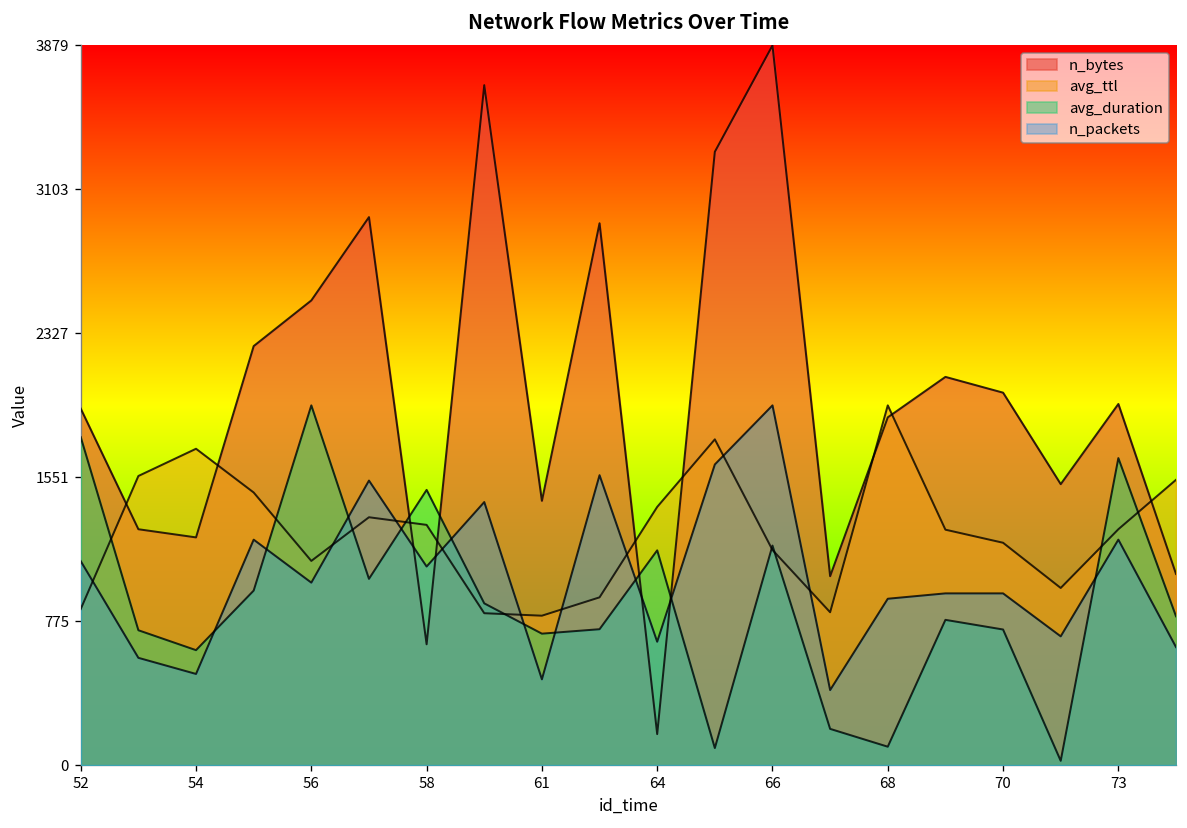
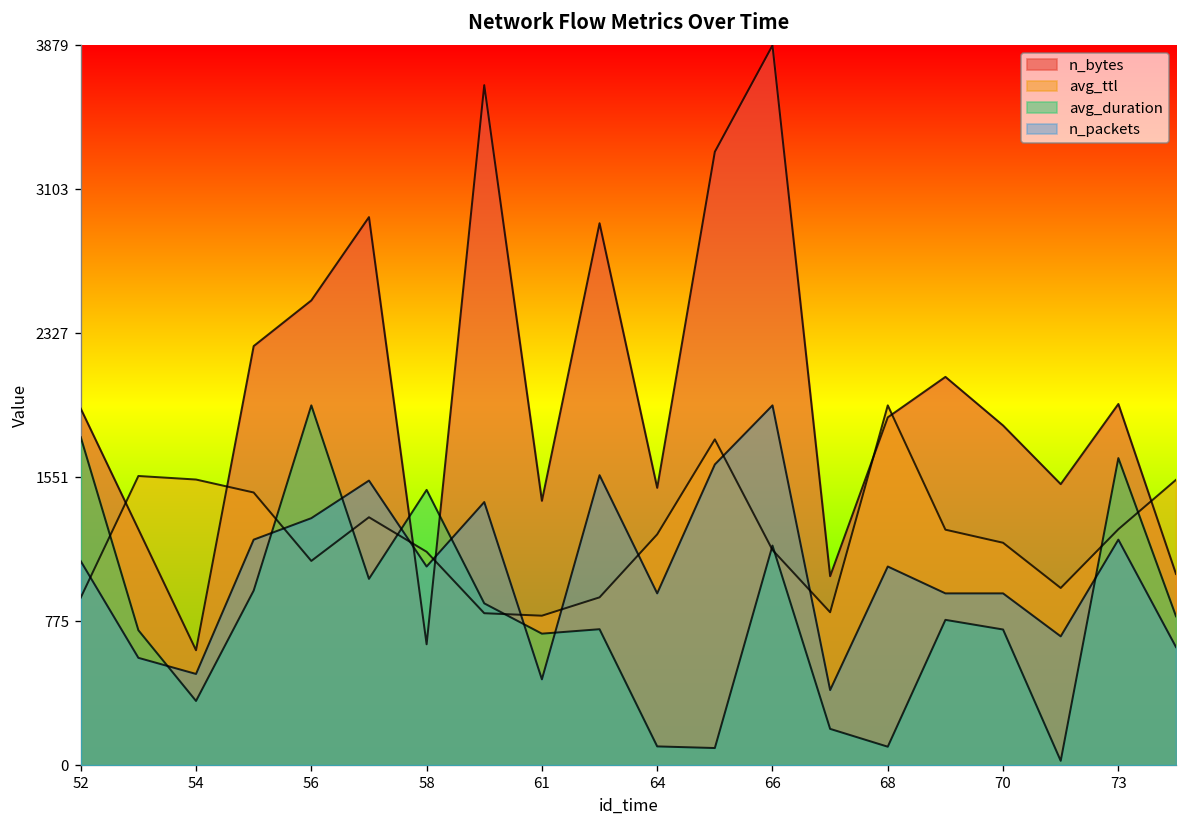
  {
    "n_bytes": {
      "52": 1920,
-     "54": 1230,
+     "54": 620,
      "56": 2510,
      "58": 650,
      "61": 1430,
-     "64": 170,
+     "64": 1500,
      "66": 3880,
      "68": 1880,
-     "70": 2010,
+     "70": 1830,
      "73": 1950
    },
    "avg_ttl": {
-     "52": 840,
-     "54": 1710,
+     "52": 900,
+     "54": 1540,
      "56": 1100,
-     "58": 1300,
+     "58": 1150,
      "61": 810,
-     "64": 1390,
+     "64": 1240,
      "66": 1160,
      "68": 1940,
      "70": 1200,
      "73": 1270
    },
    "avg_duration": {
      "52": 1770,
-     "54": 620,
+     "54": 350,
      "56": 1940,
      "58": 1480,
      "61": 710,
-     "64": 1160,
+     "64": 100,
      "66": 1180,
      "68": 100,
      "70": 730,
      "73": 1660
    },
    "n_packets": {
      "52": 1100,
      "54": 490,
-     "56": 980,
+     "56": 1330,
      "58": 1070,
      "61": 460,
-     "64": 670,
+     "64": 930,
      "66": 1940,
-     "68": 900,
+     "68": 1070,
      "70": 930,
      "73": 1220
    }
  }
